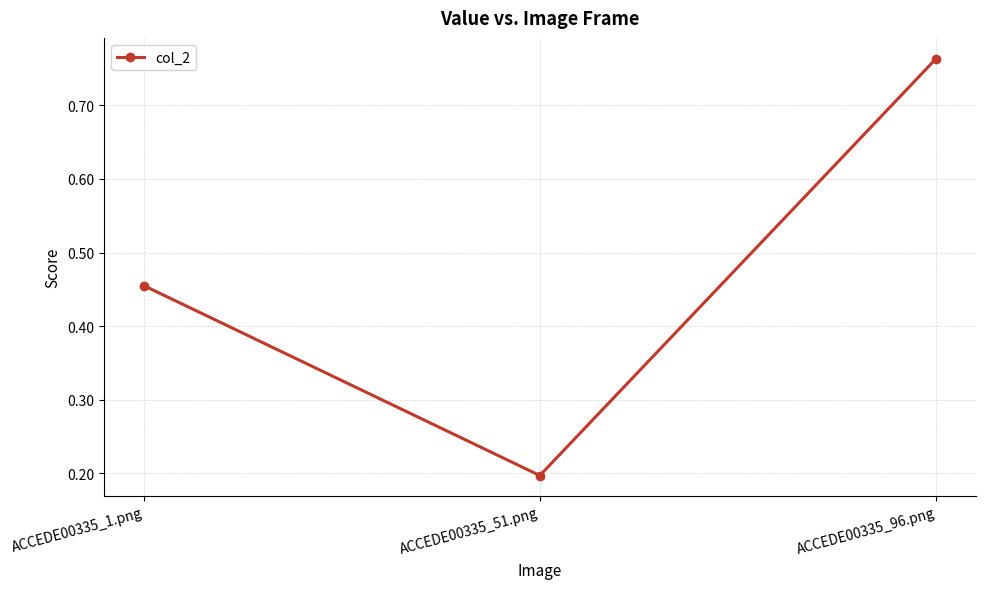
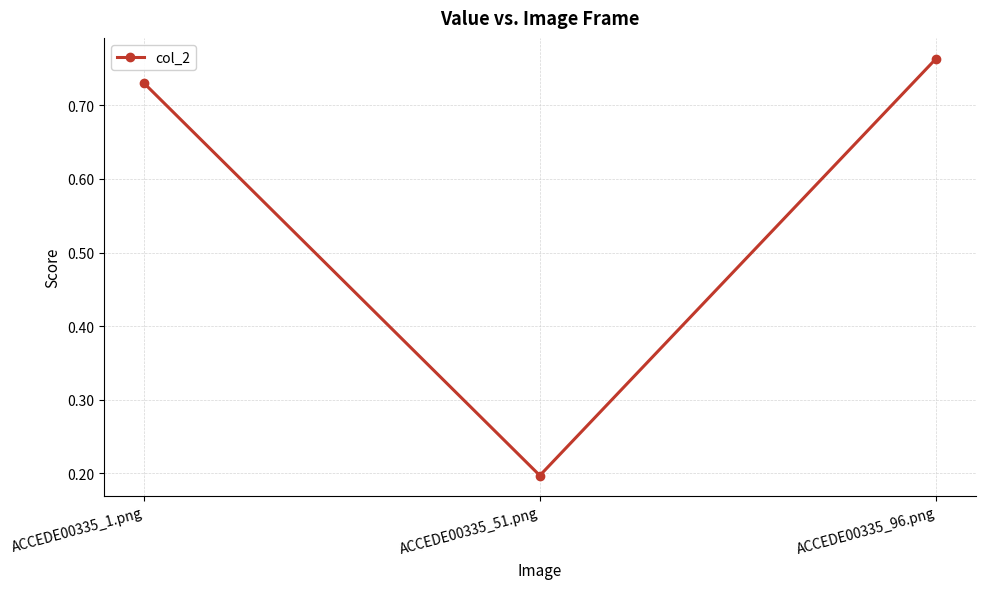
  {
-   "ACCEDE00335_1.png": 0.46,
+   "ACCEDE00335_1.png": 0.73,
    "ACCEDE00335_51.png": 0.20,
    "ACCEDE00335_96.png": 0.76
  }
